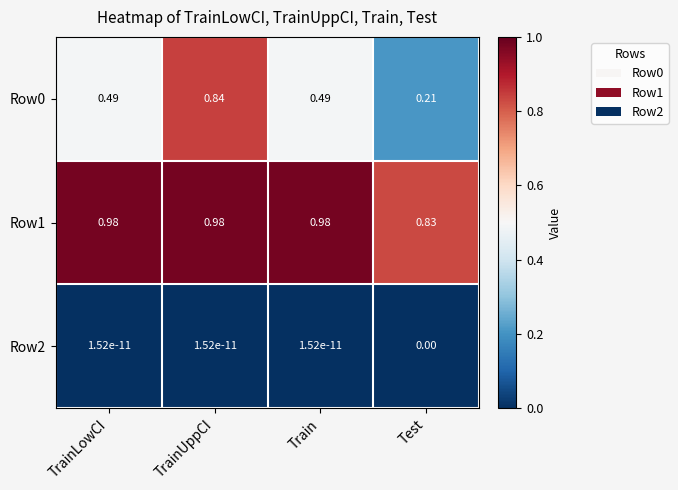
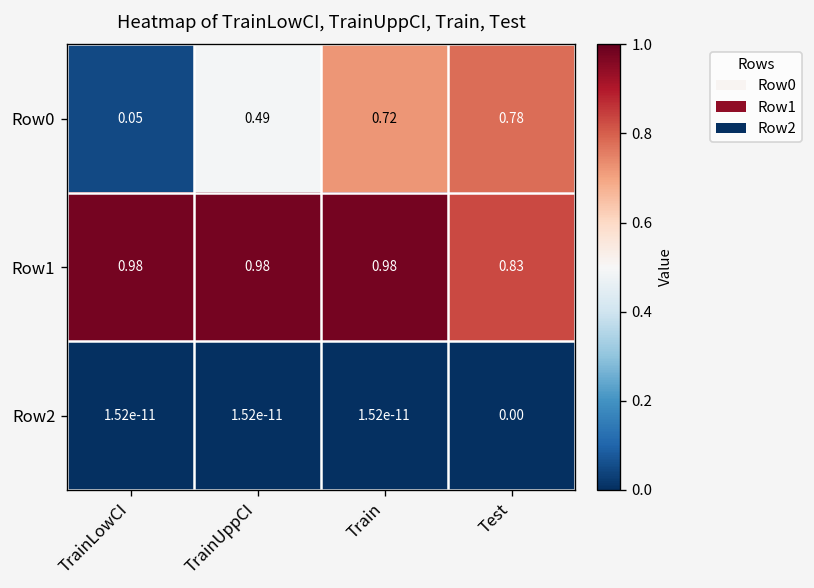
  {
    "Row0": {
-     "TrainLowCI": "0.49",
-     "TrainUppCI": "0.84",
-     "Train": "0.49",
-     "Test": "0.21"
+     "TrainLowCI": "0.05",
+     "TrainUppCI": "0.49",
+     "Train": "0.72",
+     "Test": "0.78"
    },
    "Row1": {
      "TrainLowCI": "0.98",
      "TrainUppCI": "0.98",
      "Train": "0.98",
      "Test": "0.83"
    },
    "Row2": {
      "TrainLowCI": "1.52e-11",
      "TrainUppCI": "1.52e-11",
      "Train": "1.52e-11",
      "Test": "0.00"
    }
  }
